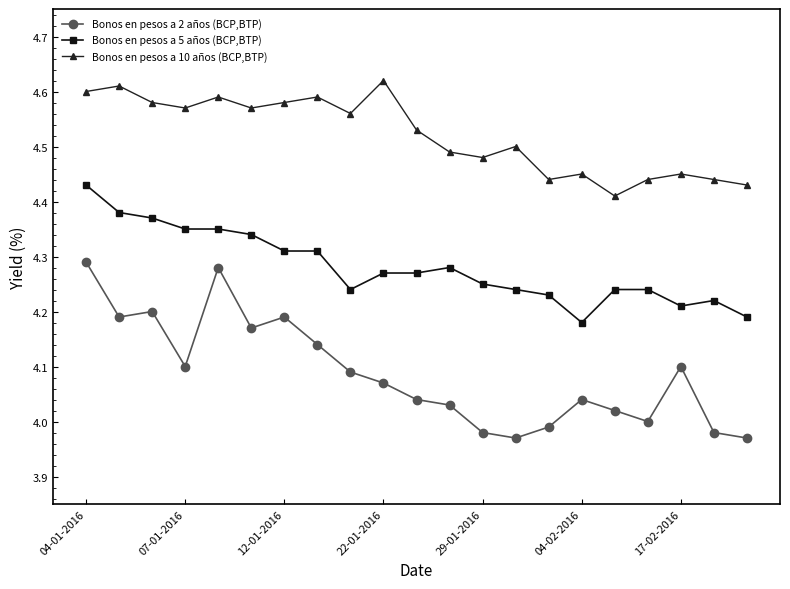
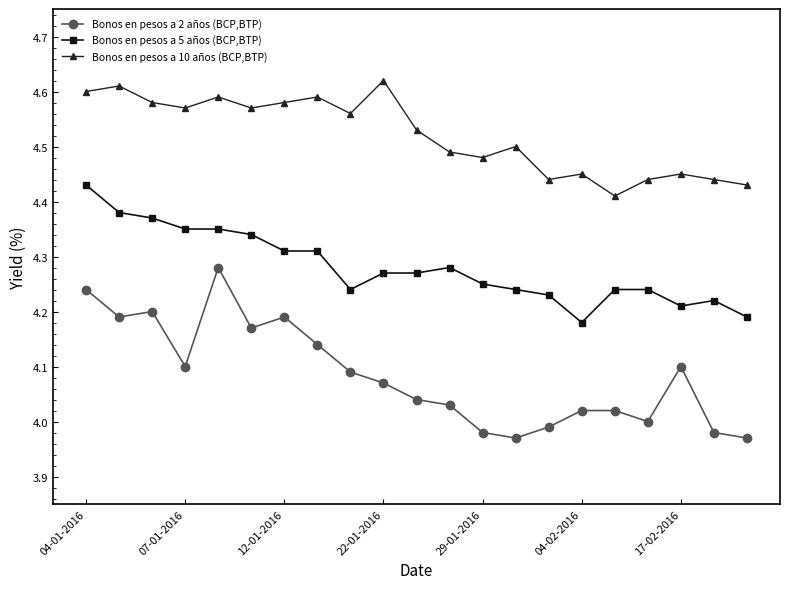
  {
    "Bonos en pesos a 2 años (BCP,BTP)": {
-     "04-01-2016": 4.29,
+     "04-01-2016": 4.24,
      "07-01-2016": 4.10,
      "12-01-2016": 4.19,
      "22-01-2016": 4.07,
      "29-01-2016": 3.98,
-     "04-02-2016": 4.04,
+     "04-02-2016": 4.02,
      "17-02-2016": 4.10
    }
  }
